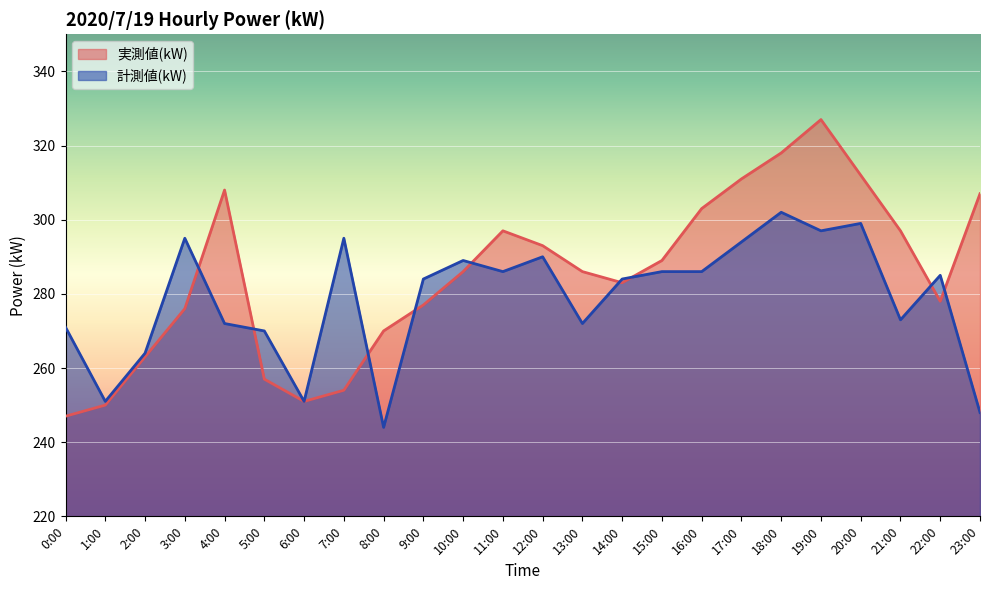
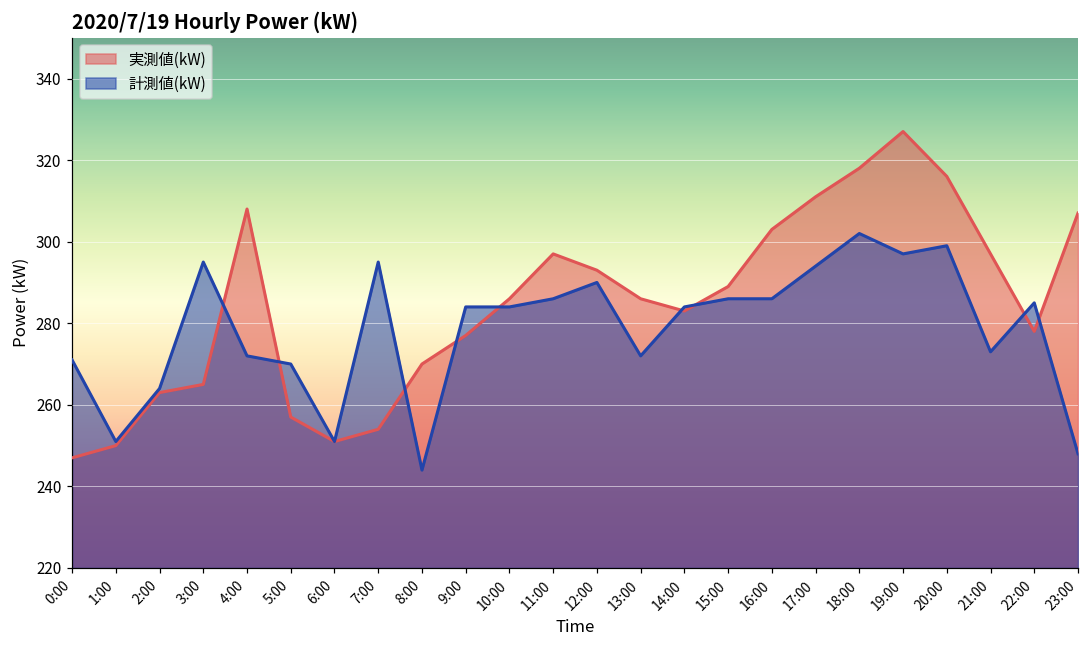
  {
    "実測値(kW)": {
      "0:00": 247,
      "1:00": 250,
      "2:00": 263,
-     "3:00": 276,
+     "3:00": 265,
      "4:00": 308,
      "5:00": 257,
      "7:00": 254,
      "8:00": 270,
      "9:00": 277,
      "10:00": 286,
      "11:00": 297,
      "12:00": 293,
      "13:00": 286,
      "14:00": 283,
      "15:00": 289,
      "16:00": 303,
      "17:00": 311,
      "18:00": 318,
      "19:00": 327,
-     "20:00": 312,
+     "20:00": 316,
      "21:00": 297,
      "22:00": 278,
      "23:00": 307
    },
    "計測値(kW)": {
      "0:00": 271,
      "1:00": 251,
      "2:00": 264,
      "3:00": 295,
      "4:00": 272,
      "5:00": 270,
      "7:00": 295,
      "8:00": 244,
      "9:00": 284,
-     "10:00": 289,
+     "10:00": 284,
      "11:00": 286,
      "12:00": 290,
      "13:00": 272,
      "14:00": 284,
      "15:00": 286,
      "16:00": 286,
      "17:00": 294,
      "18:00": 302,
      "19:00": 297,
      "20:00": 299,
      "21:00": 273,
      "22:00": 285,
      "23:00": 248
    }
  }
